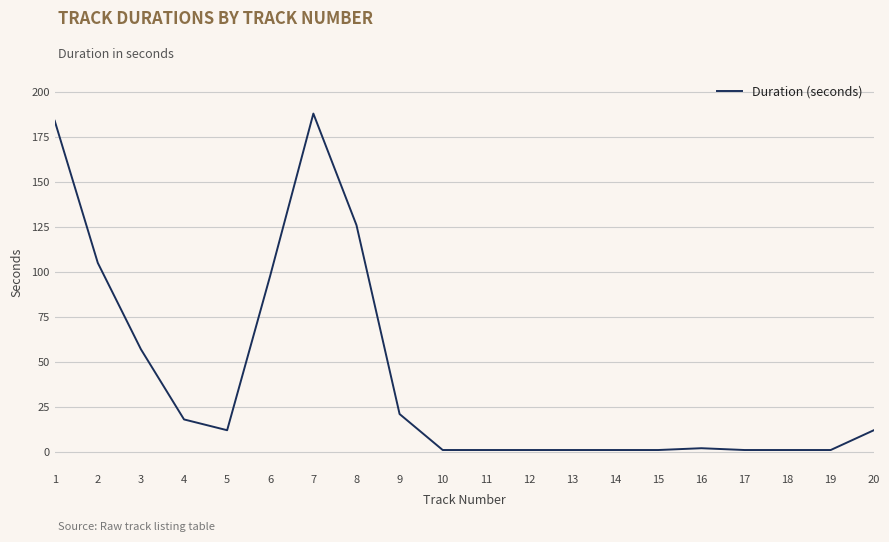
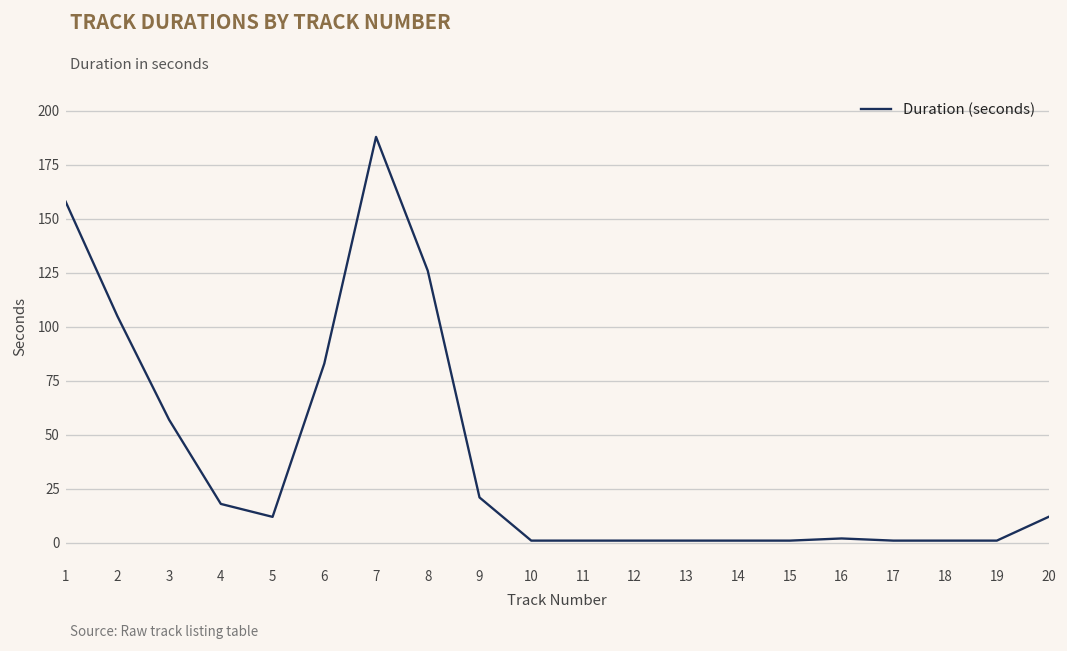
  {
-   "1": 184,
+   "1": 158,
    "2": 105,
    "3": 57,
    "4": 18,
    "5": 12,
-   "6": 98,
+   "6": 83,
    "7": 188,
    "8": 126,
    "9": 21,
    "10": 1,
    "11": 1,
    "12": 1,
    "13": 1,
    "14": 1,
    "15": 1,
    "16": 2,
    "17": 1,
    "18": 1,
    "19": 1,
    "20": 12
  }
